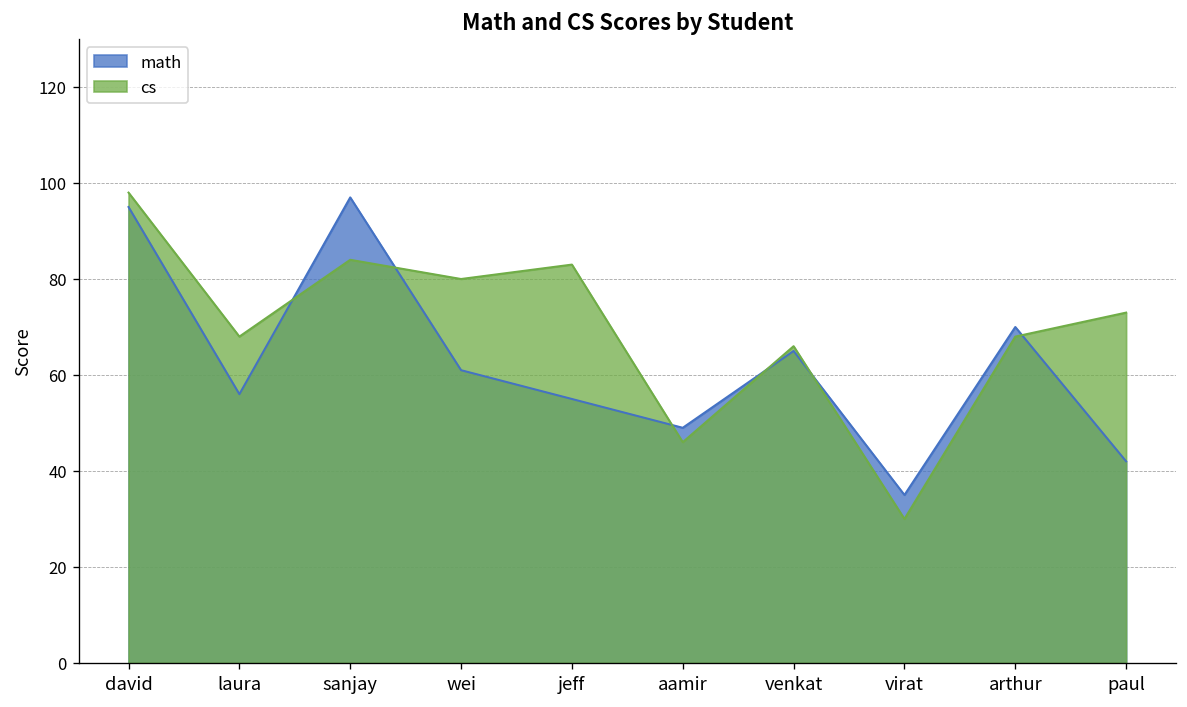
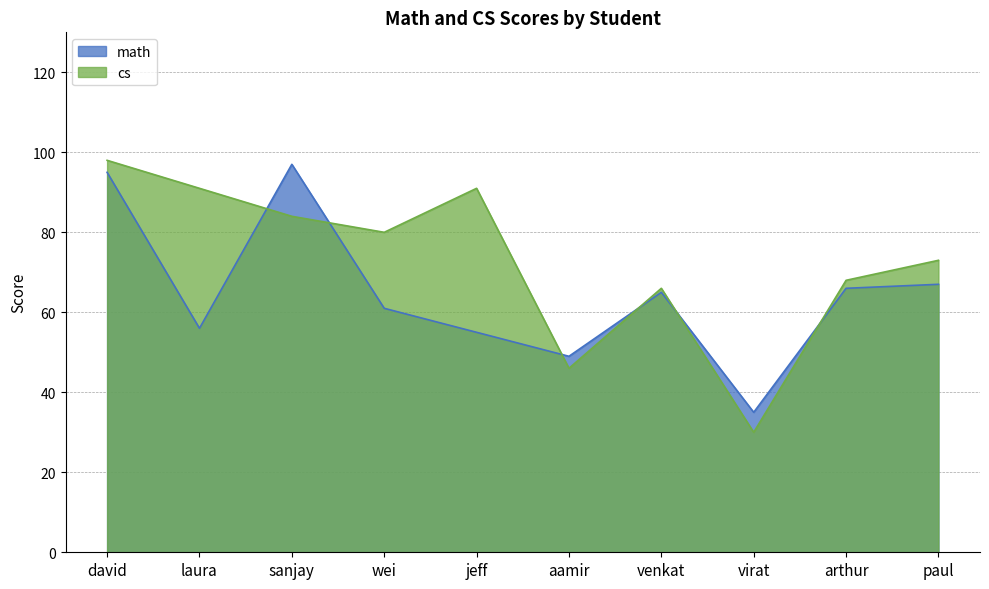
  {
    "math": {
      "david": 95,
      "laura": 56,
      "sanjay": 97,
      "wei": 61,
      "jeff": 55,
      "aamir": 49,
      "venkat": 65,
      "virat": 35,
-     "arthur": 70,
-     "paul": 42
+     "arthur": 66,
+     "paul": 67
    },
    "cs": {
      "david": 98,
-     "laura": 68,
+     "laura": 91,
      "sanjay": 84,
      "wei": 80,
-     "jeff": 83,
+     "jeff": 91,
      "aamir": 46,
      "venkat": 66,
      "virat": 30,
      "arthur": 68,
      "paul": 73
    }
  }
